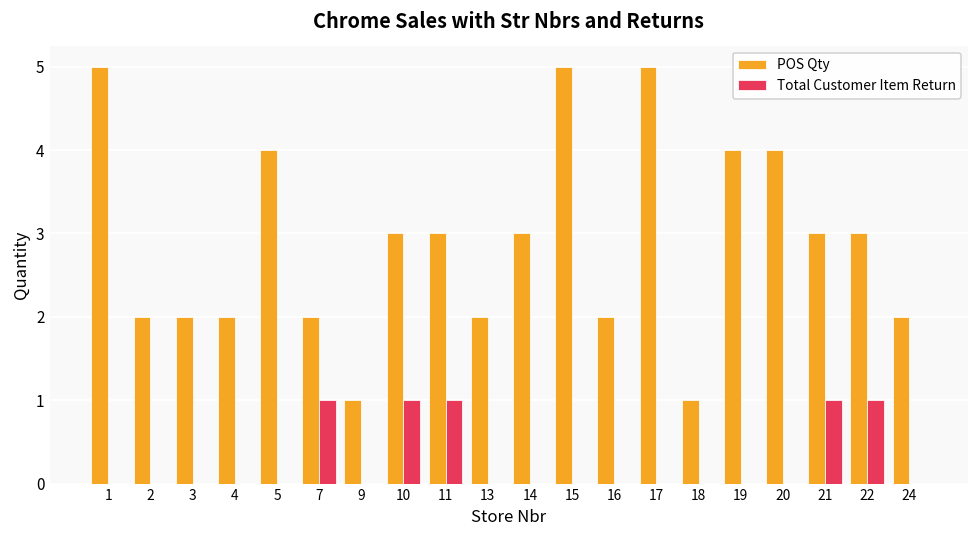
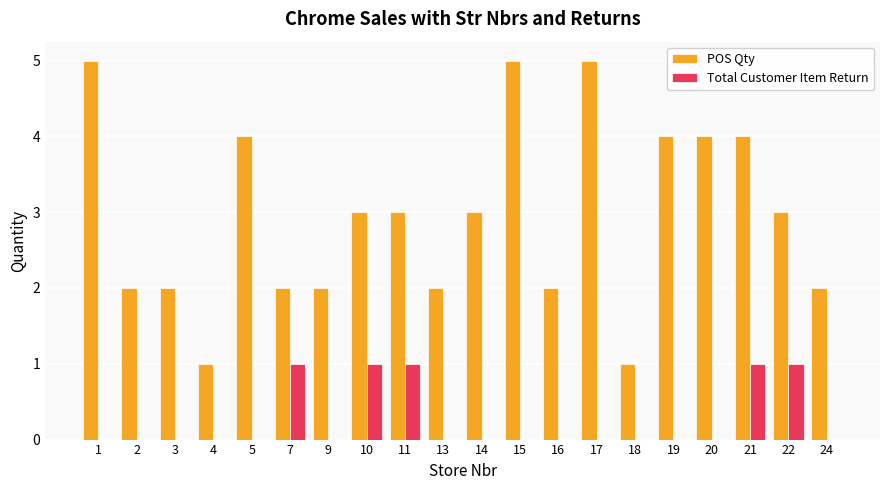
  {
    "POS Qty": {
      "1": 5,
      "2": 2,
      "3": 2,
-     "4": 2,
+     "4": 1,
      "5": 4,
      "7": 2,
-     "9": 1,
+     "9": 2,
      "10": 3,
      "11": 3,
      "13": 2,
      "14": 3,
      "15": 5,
      "16": 2,
      "17": 5,
      "18": 1,
      "19": 4,
      "20": 4,
-     "21": 3,
+     "21": 4,
      "22": 3,
      "24": 2
    },
    "Total Customer Item Return": {
      "1": 0,
      "2": 0,
      "3": 0,
      "4": 0,
      "5": 0,
      "7": 1,
      "9": 0,
      "10": 1,
      "11": 1,
      "13": 0,
      "14": 0,
      "15": 0,
      "16": 0,
      "17": 0,
      "18": 0,
      "19": 0,
      "20": 0,
      "21": 1,
      "22": 1,
      "24": 0
    }
  }
